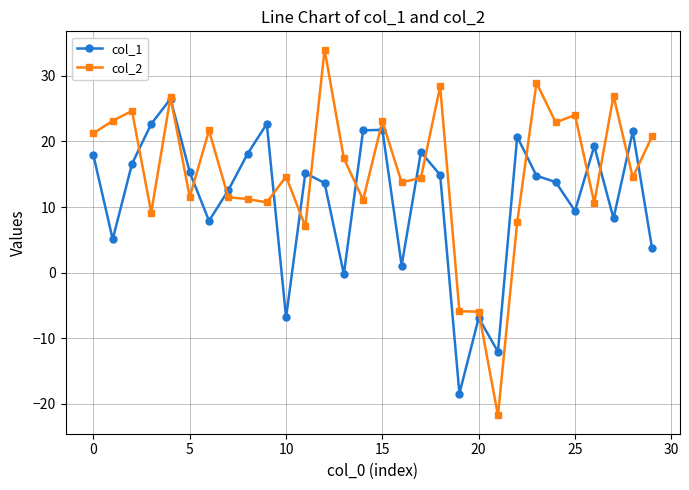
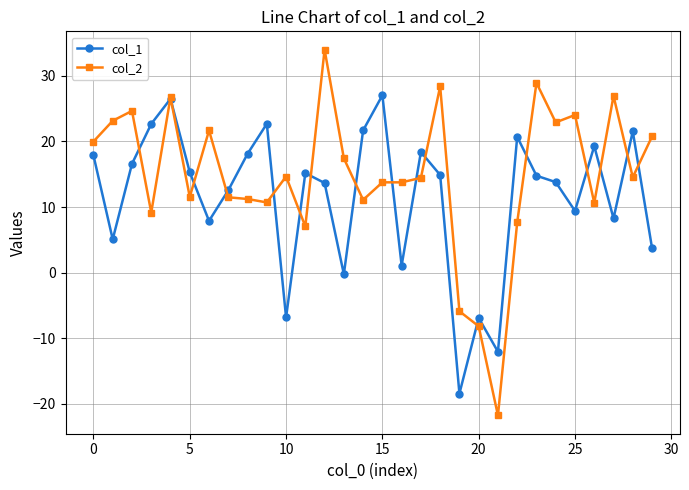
  {
    "col_1": {
      "0": 18,
      "5": 15,
      "10": -7,
-     "15": 22,
+     "15": 27,
      "20": -7,
      "25": 9
    },
    "col_2": {
-     "0": 21,
+     "0": 20,
      "5": 12,
      "10": 15,
-     "15": 23,
-     "20": -6,
+     "15": 14,
+     "20": -8,
      "25": 24
    }
  }
